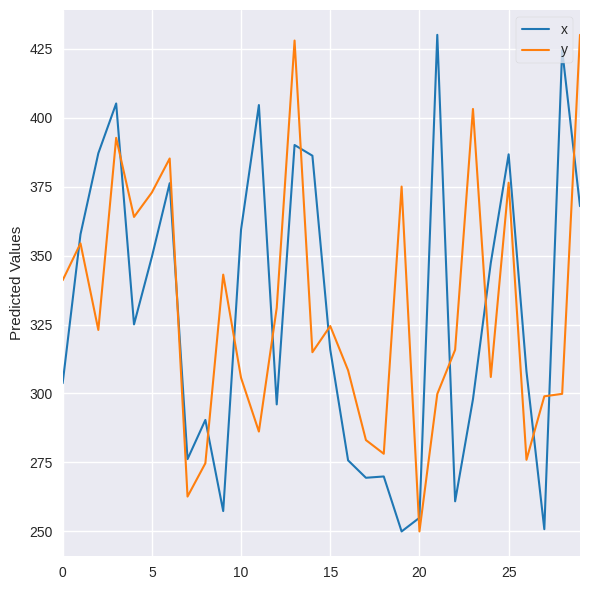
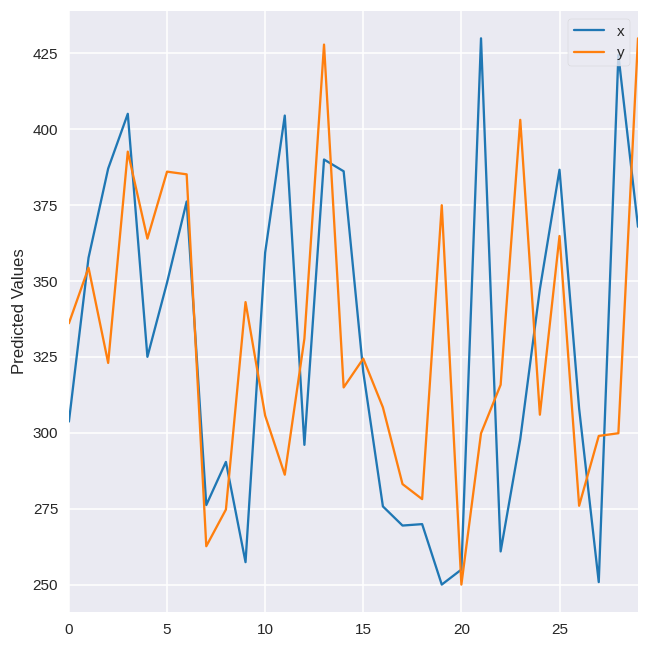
  {
    "x": {
      "0": 304,
      "5": 349,
      "10": 359,
-     "15": 316,
+     "15": 320,
      "20": 255,
      "25": 387
    },
    "y": {
-     "0": 341,
-     "5": 373,
+     "0": 336,
+     "5": 386,
      "10": 306,
      "15": 324,
      "20": 250,
-     "25": 376
+     "25": 365
    }
  }
